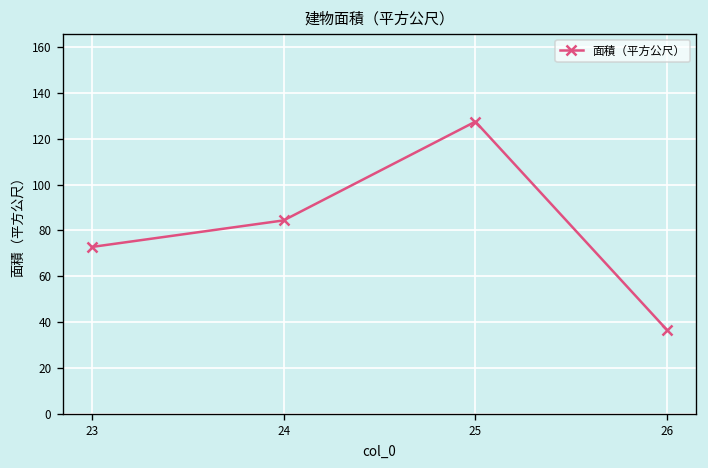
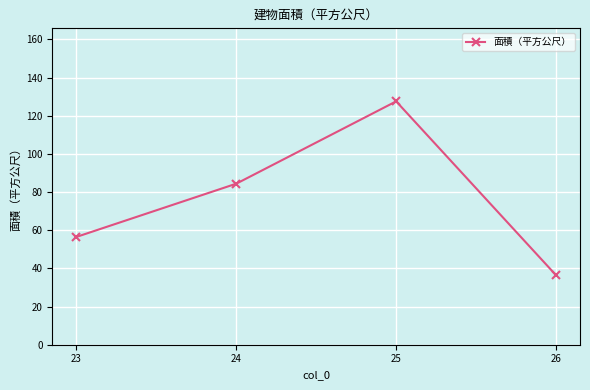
  {
-   "23": 73,
+   "23": 57,
    "24": 84,
    "25": 128,
    "26": 36
  }
